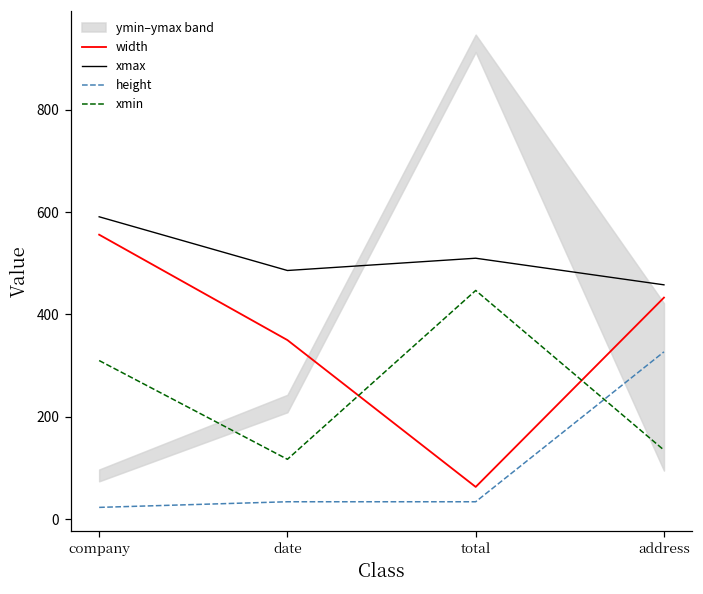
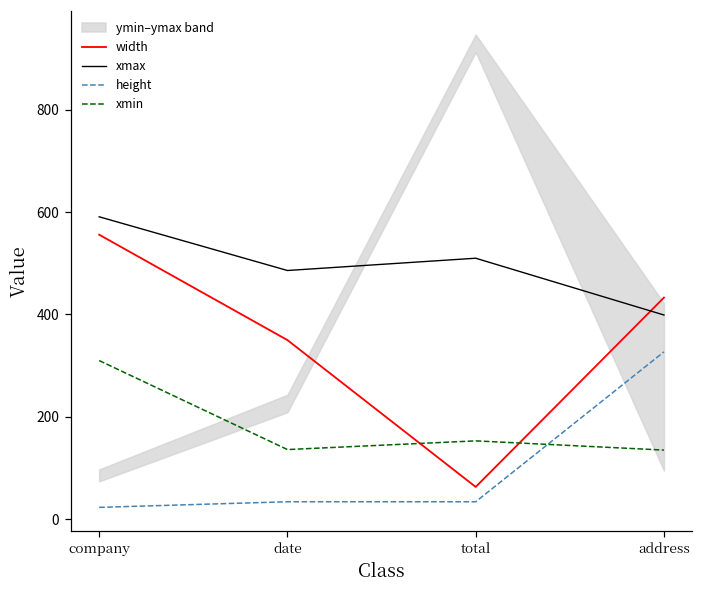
  {
    "width": {
      "company": 560,
      "date": 350,
      "total": 60,
      "address": 430
    },
    "xmax": {
      "company": 590,
      "date": 490,
      "total": 510,
-     "address": 460
+     "address": 400
    },
    "height": {
      "company": 20,
      "date": 30,
      "total": 30,
      "address": 330
    },
    "xmin": {
      "company": 310,
-     "date": 120,
-     "total": 450,
+     "date": 140,
+     "total": 150,
      "address": 140
    }
  }
